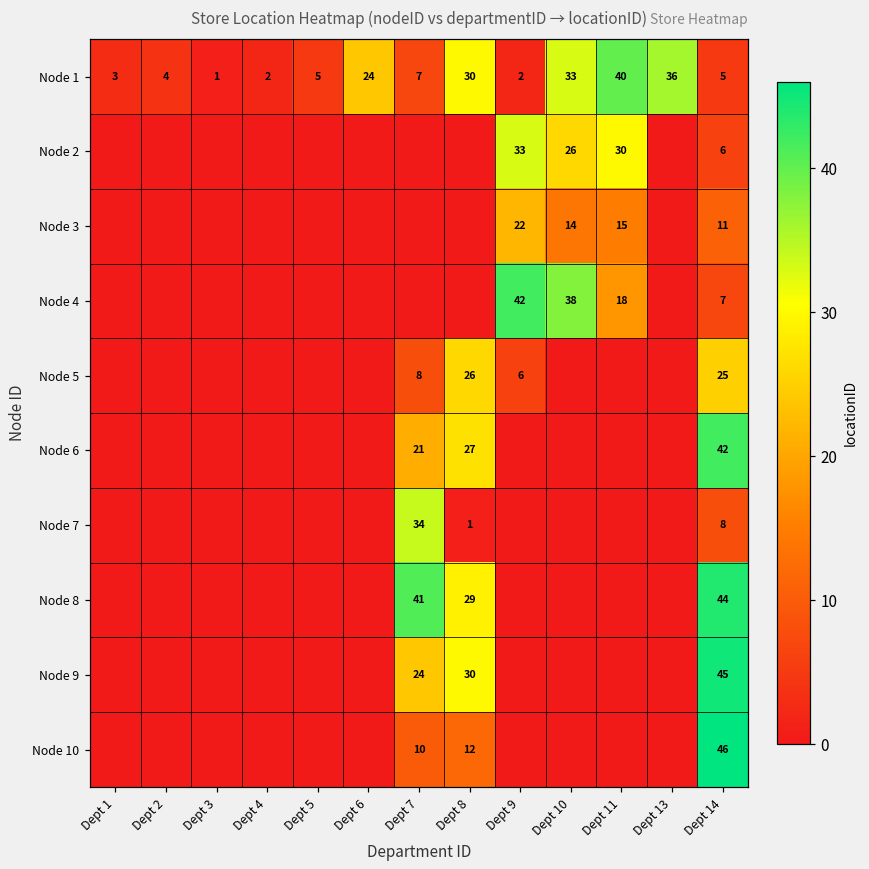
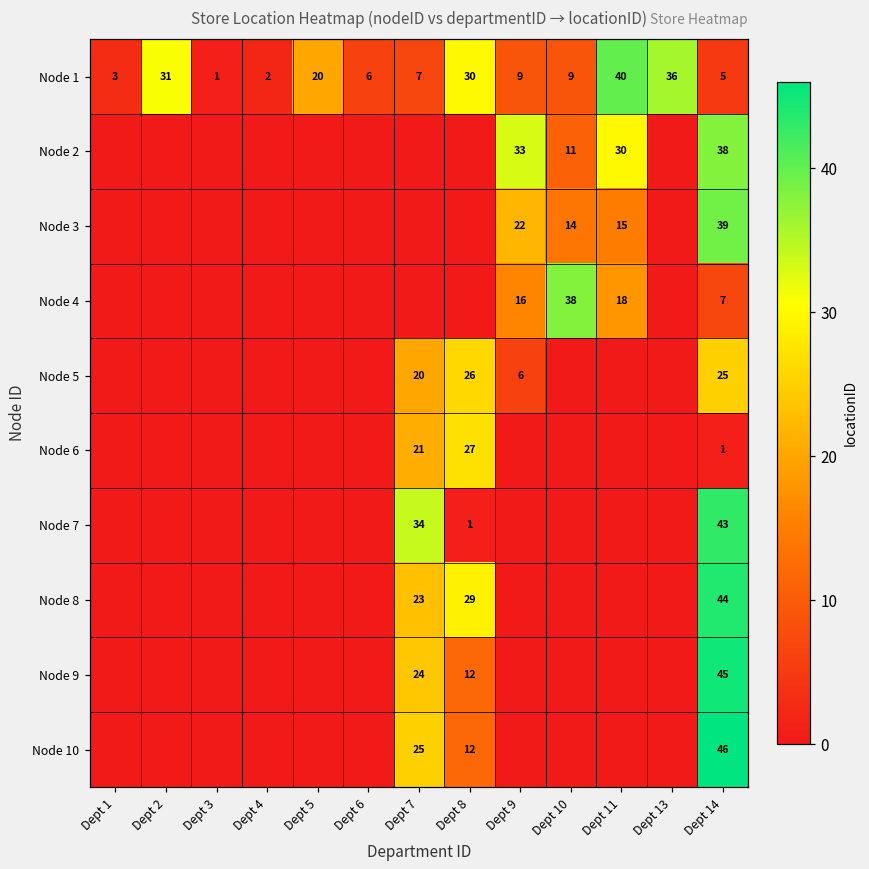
  {
    "Node 1": {
      "Dept 1": 3,
-     "Dept 2": 4,
+     "Dept 2": 31,
      "Dept 3": 1,
      "Dept 4": 2,
-     "Dept 5": 5,
-     "Dept 6": 24,
+     "Dept 5": 20,
+     "Dept 6": 6,
      "Dept 7": 7,
      "Dept 8": 30,
-     "Dept 9": 2,
-     "Dept 10": 33,
+     "Dept 9": 9,
+     "Dept 10": 9,
      "Dept 11": 40,
      "Dept 13": 36,
      "Dept 14": 5
    },
    "Node 2": {
      "Dept 9": 33,
-     "Dept 10": 26,
+     "Dept 10": 11,
      "Dept 11": 30,
-     "Dept 14": 6
+     "Dept 14": 38
    },
    "Node 3": {
      "Dept 9": 22,
      "Dept 10": 14,
      "Dept 11": 15,
-     "Dept 14": 11
+     "Dept 14": 39
    },
    "Node 4": {
-     "Dept 9": 42,
+     "Dept 9": 16,
      "Dept 10": 38,
      "Dept 11": 18,
      "Dept 14": 7
    },
    "Node 5": {
-     "Dept 7": 8,
+     "Dept 7": 20,
      "Dept 8": 26,
      "Dept 9": 6,
      "Dept 14": 25
    },
    "Node 6": {
      "Dept 7": 21,
      "Dept 8": 27,
-     "Dept 14": 42
+     "Dept 14": 1
    },
    "Node 7": {
      "Dept 7": 34,
      "Dept 8": 1,
-     "Dept 14": 8
+     "Dept 14": 43
    },
    "Node 8": {
-     "Dept 7": 41,
+     "Dept 7": 23,
      "Dept 8": 29,
      "Dept 14": 44
    },
    "Node 9": {
      "Dept 7": 24,
-     "Dept 8": 30,
+     "Dept 8": 12,
      "Dept 14": 45
    },
    "Node 10": {
-     "Dept 7": 10,
+     "Dept 7": 25,
      "Dept 8": 12,
      "Dept 14": 46
    }
  }
